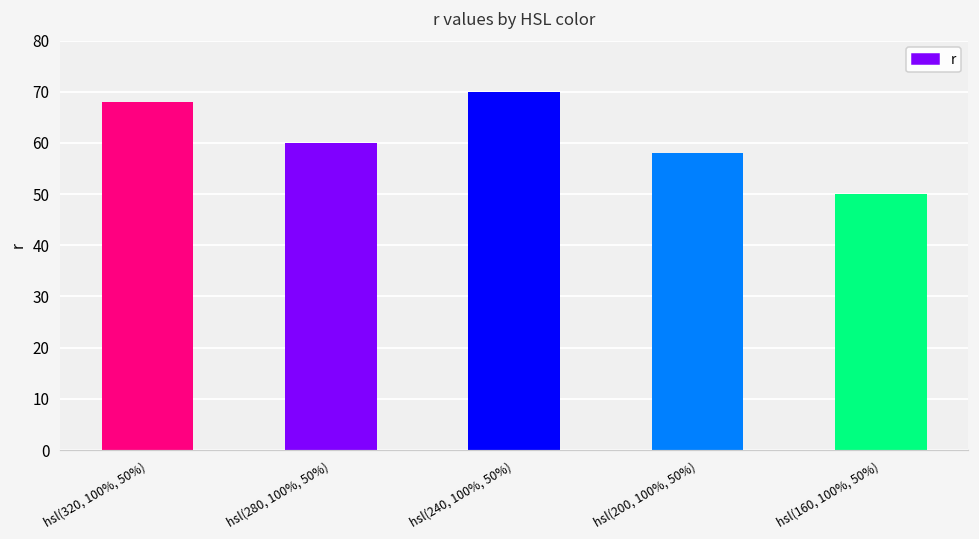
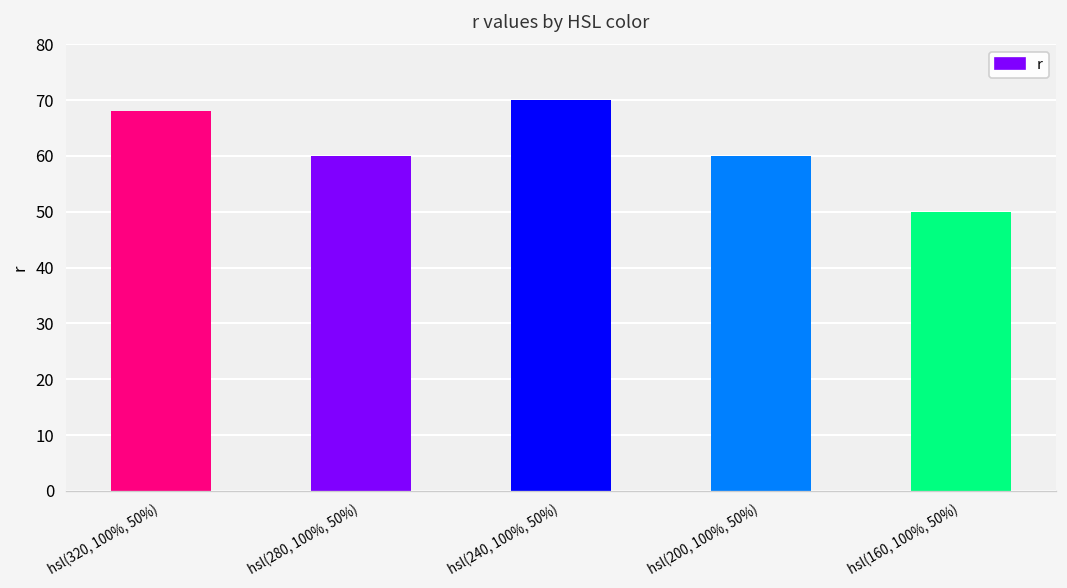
  {
    "hsl(320, 100%, 50%)": 68,
    "hsl(280, 100%, 50%)": 60,
    "hsl(240, 100%, 50%)": 70,
-   "hsl(200, 100%, 50%)": 58,
+   "hsl(200, 100%, 50%)": 60,
    "hsl(160, 100%, 50%)": 50
  }
